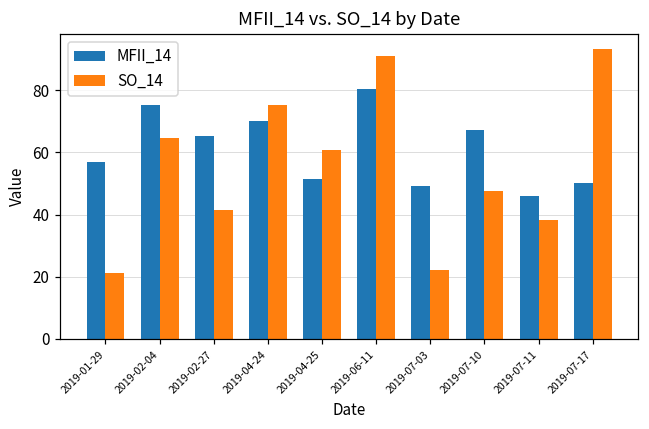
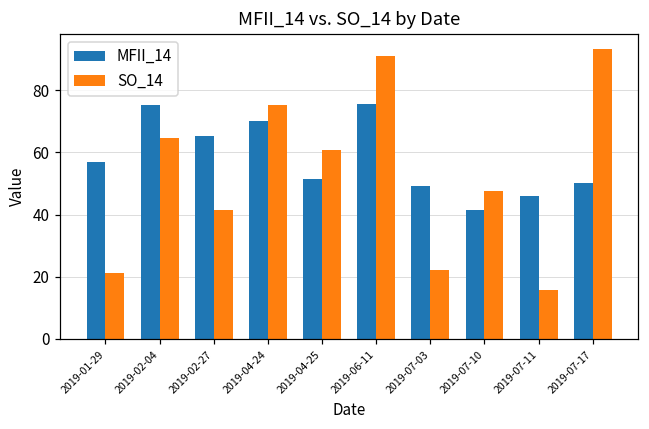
  {
    "MFII_14": {
      "2019-01-29": 57,
      "2019-02-04": 75,
      "2019-02-27": 65,
      "2019-04-24": 70,
      "2019-04-25": 51,
-     "2019-06-11": 81,
+     "2019-06-11": 76,
      "2019-07-03": 49,
-     "2019-07-10": 67,
+     "2019-07-10": 41,
      "2019-07-11": 46,
      "2019-07-17": 50
    },
    "SO_14": {
      "2019-01-29": 21,
      "2019-02-04": 65,
      "2019-02-27": 41,
      "2019-04-24": 75,
      "2019-04-25": 61,
      "2019-06-11": 91,
      "2019-07-03": 22,
      "2019-07-10": 48,
-     "2019-07-11": 38,
+     "2019-07-11": 16,
      "2019-07-17": 93
    }
  }
